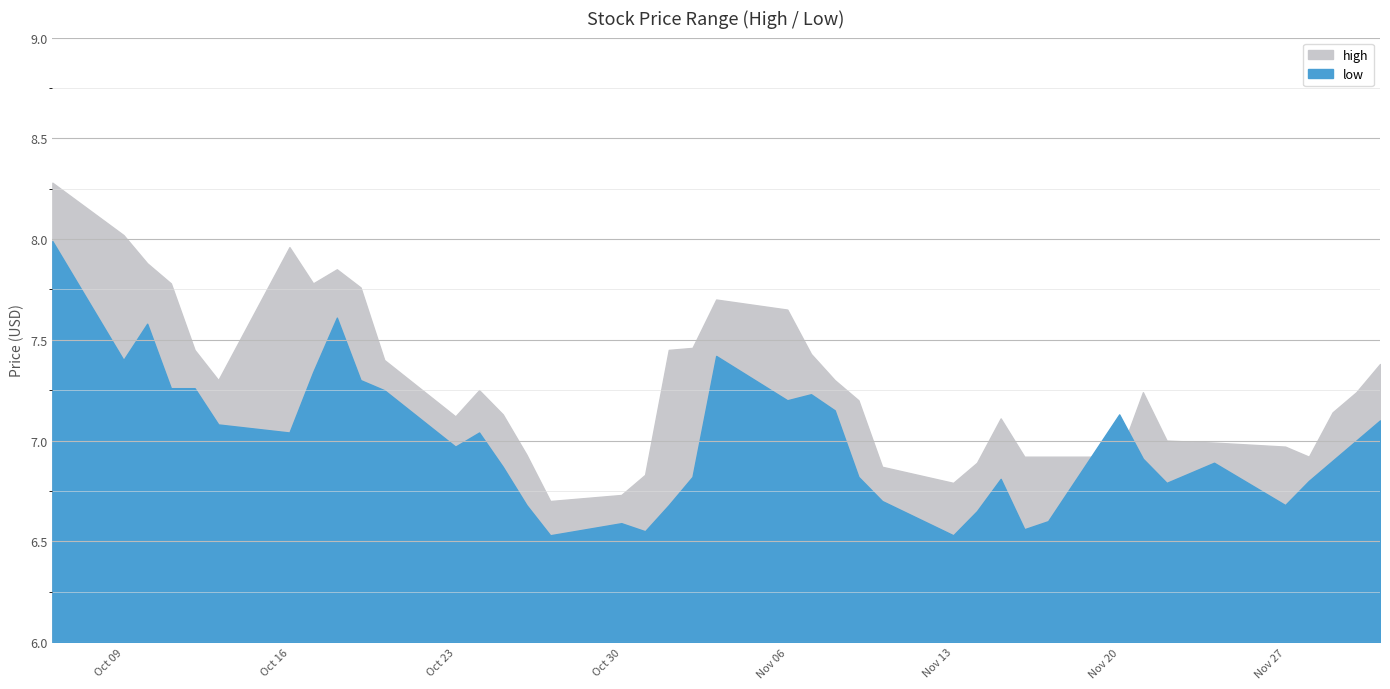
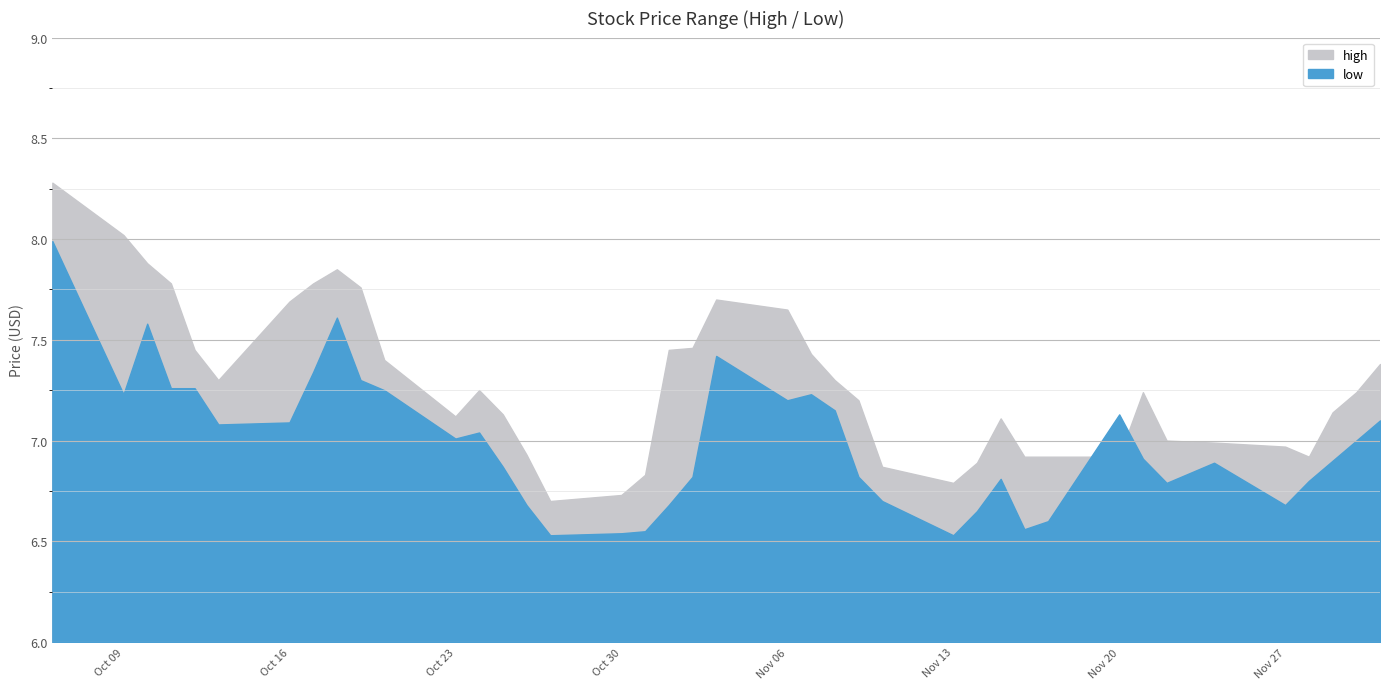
  {
    "high": {
      "Oct 09": 8.02,
-     "Oct 16": 7.96,
+     "Oct 16": 7.69,
      "Oct 23": 7.12,
      "Oct 30": 6.73,
      "Nov 06": 7.65,
      "Nov 13": 6.79,
      "Nov 27": 6.97
    },
    "low": {
-     "Oct 09": 7.40,
-     "Oct 16": 7.04,
-     "Oct 23": 6.97,
-     "Oct 30": 6.59,
+     "Oct 09": 7.23,
+     "Oct 16": 7.09,
+     "Oct 23": 7.01,
+     "Oct 30": 6.54,
      "Nov 06": 7.20,
      "Nov 13": 6.53,
      "Nov 20": 7.13,
      "Nov 27": 6.68
    }
  }
